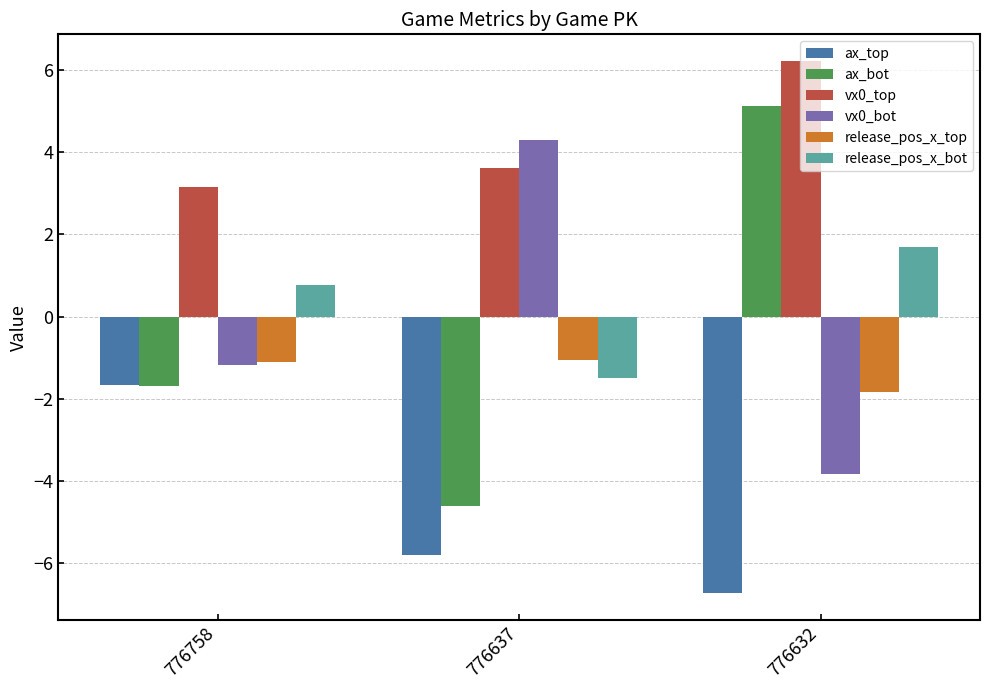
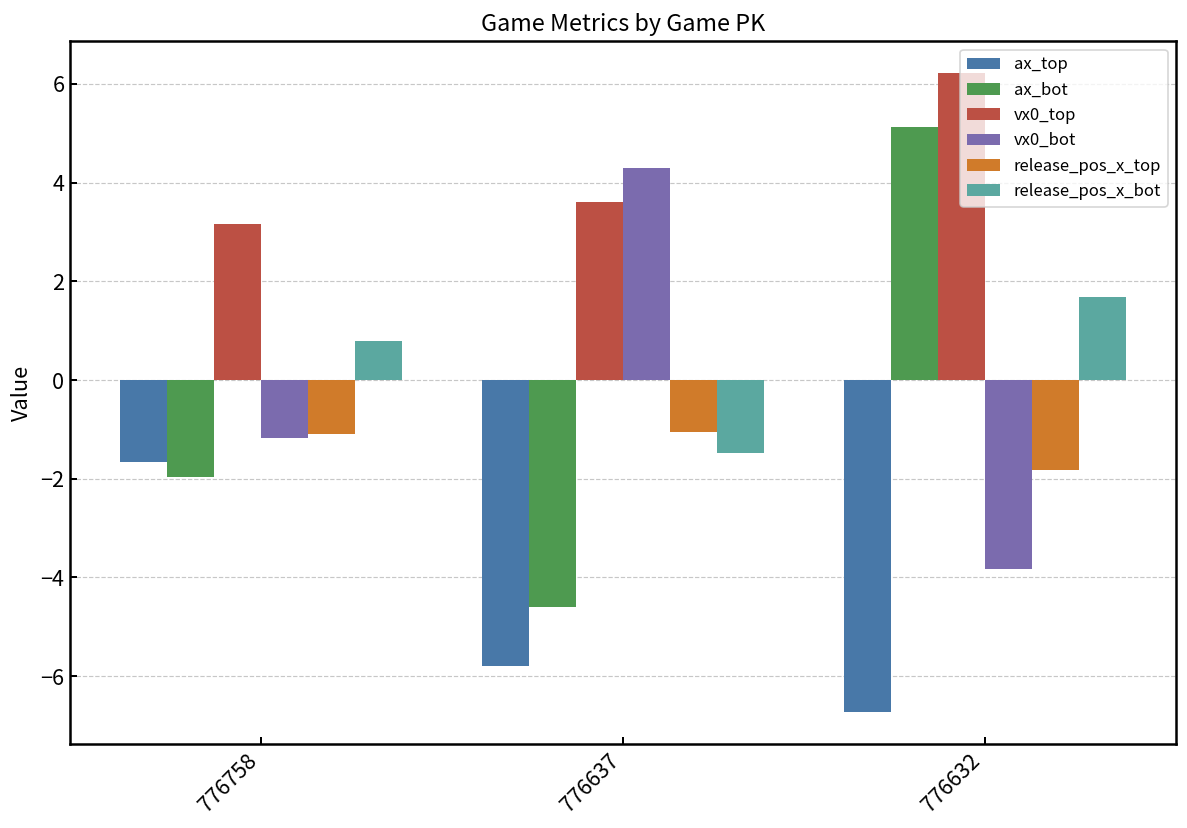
  {
    "ax_bot": {
-     "776758": -1.7,
+     "776758": -2.0,
      "776637": -4.6,
      "776632": 5.1
    }
  }
